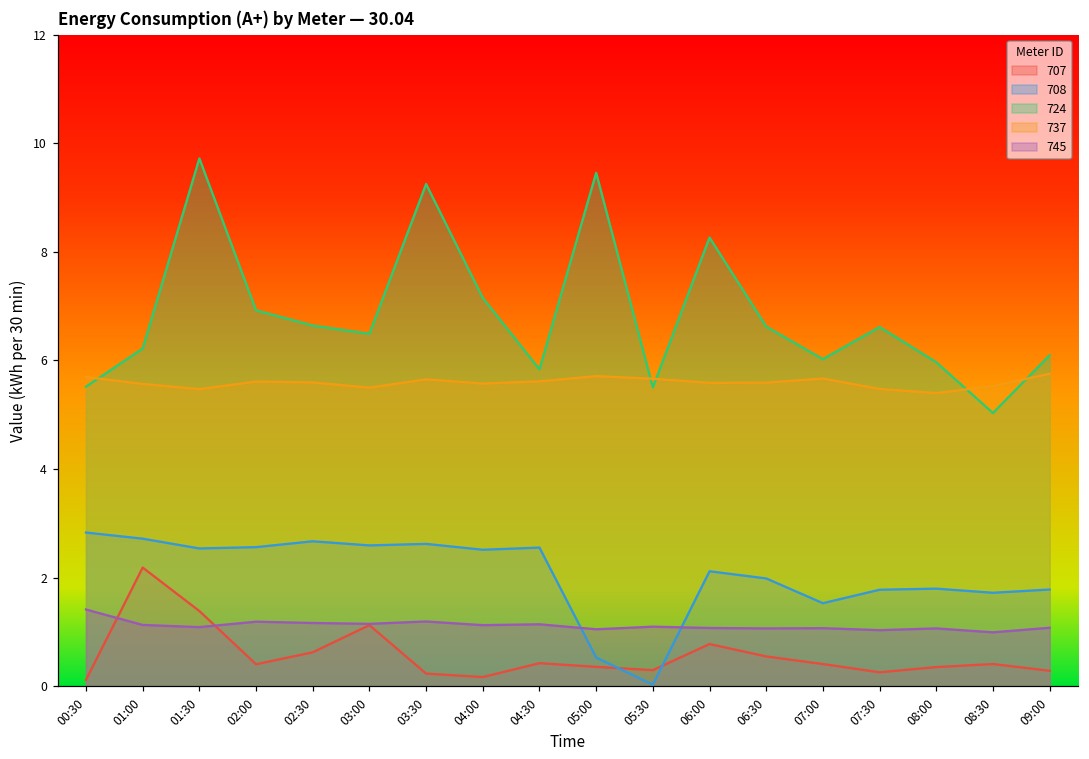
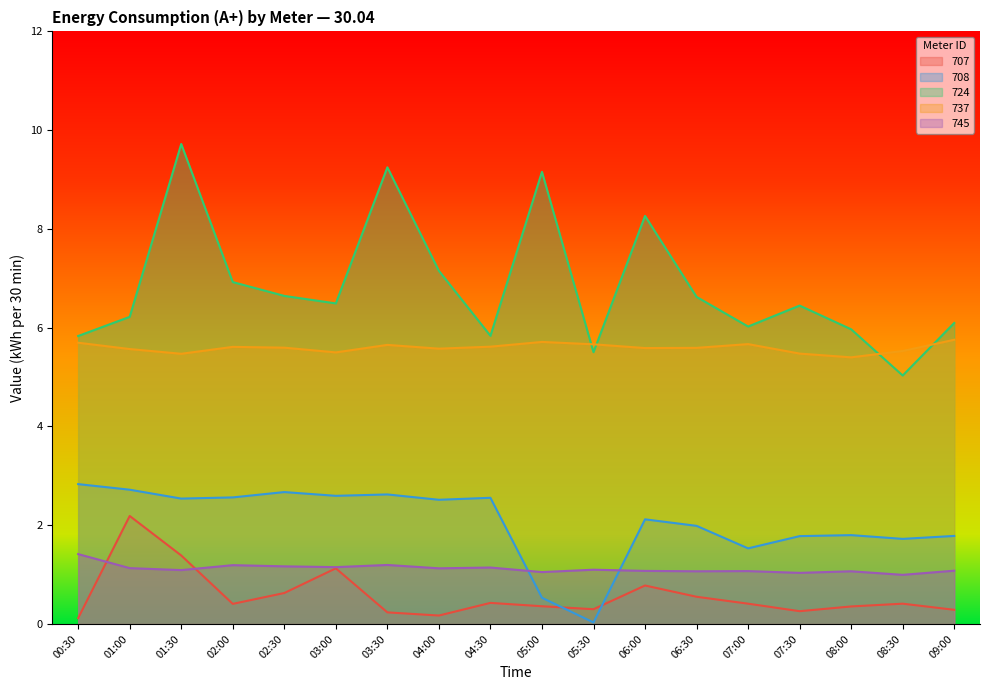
  {
    "708": {
      "00:30": 2.8,
      "01:00": 2.7,
      "01:30": 2.5,
      "02:00": 2.6,
      "02:30": 2.7,
      "03:00": 2.6,
      "03:30": 2.6,
      "04:00": 2.5,
      "04:30": 2.6,
      "05:00": 0.5,
      "05:30": 0.0,
      "06:00": 2.1,
      "06:30": 2.0,
      "07:00": 1.5,
      "07:30": 1.8,
      "08:00": 1.8,
      "08:30": 1.7,
      "09:00": 1.8
    },
    "724": {
-     "00:30": 5.5,
+     "00:30": 5.8,
      "01:00": 6.2,
      "01:30": 9.7,
      "02:00": 6.9,
      "02:30": 6.6,
      "03:00": 6.5,
      "03:30": 9.2,
      "04:00": 7.2,
      "04:30": 5.8,
-     "05:00": 9.5,
+     "05:00": 9.2,
      "05:30": 5.5,
      "06:00": 8.3,
      "06:30": 6.6,
      "07:00": 6.0,
-     "07:30": 6.6,
+     "07:30": 6.4,
      "08:00": 6.0,
      "08:30": 5.0,
      "09:00": 6.1
    },
    "745": {
      "00:30": 1.4,
      "01:00": 1.1,
      "01:30": 1.1,
      "02:00": 1.2,
      "02:30": 1.2,
      "03:30": 1.2,
      "04:00": 1.1,
      "04:30": 1.1,
      "05:00": 1.1,
      "05:30": 1.1,
      "06:00": 1.1,
      "06:30": 1.1,
      "07:00": 1.1,
      "07:30": 1.0,
      "08:00": 1.1,
      "08:30": 1.0,
      "09:00": 1.1
    }
  }
